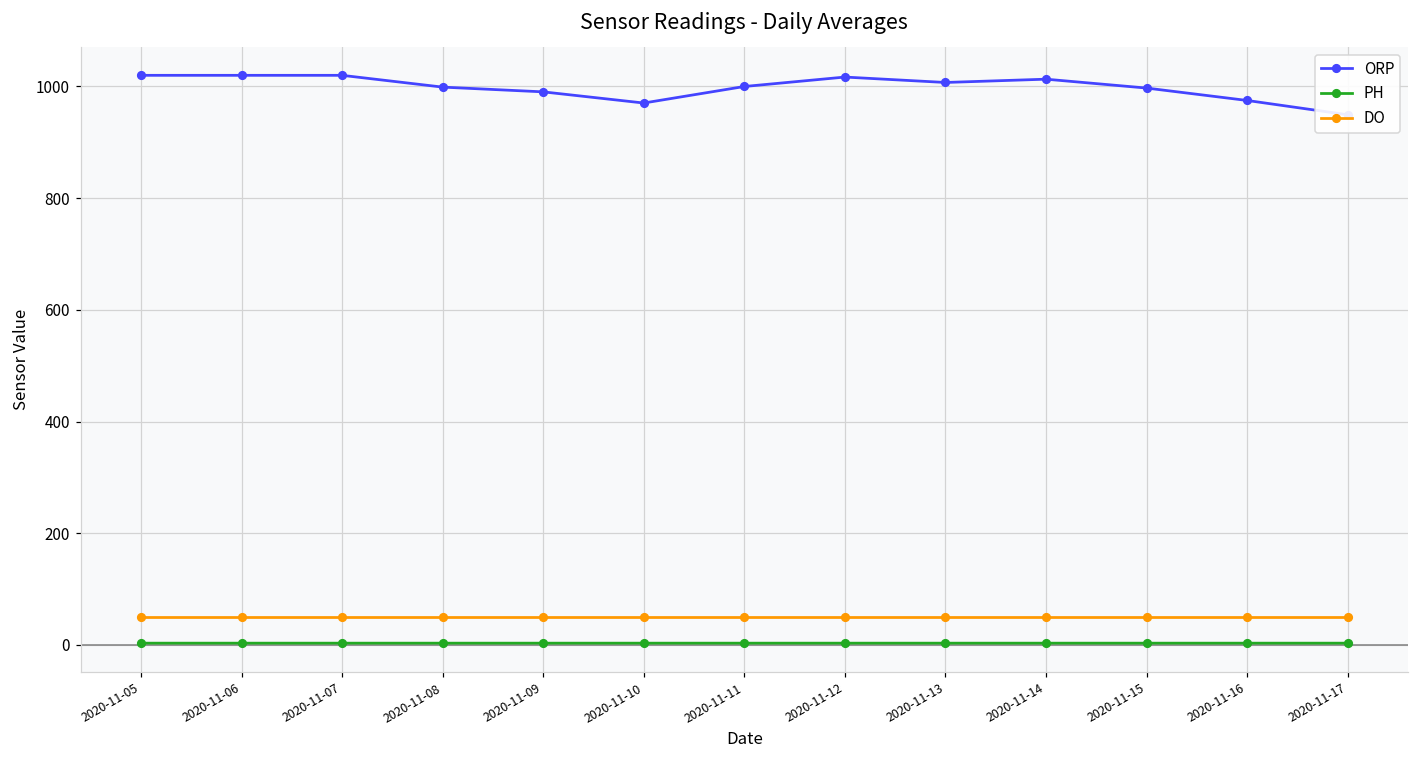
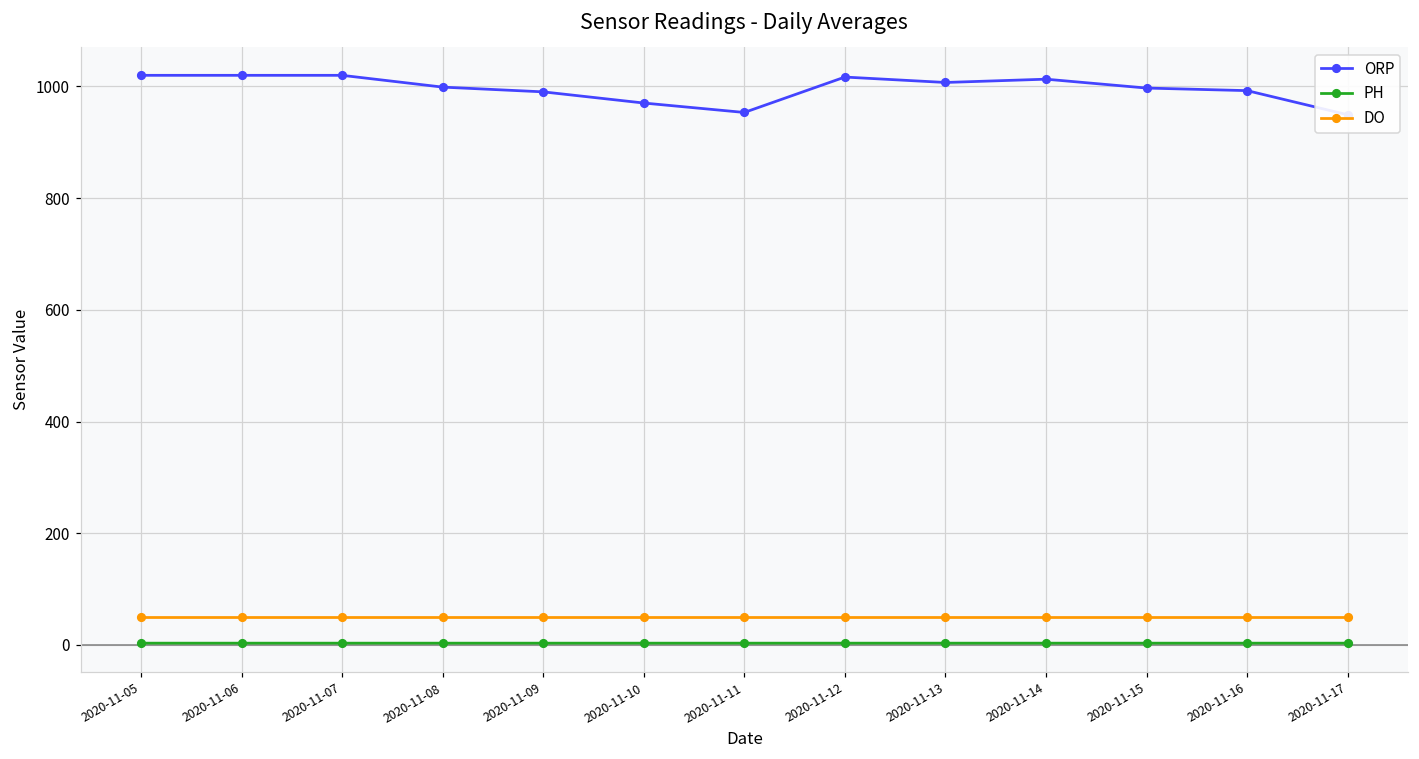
  {
    "ORP": {
      "2020-11-05": 1020,
      "2020-11-06": 1020,
      "2020-11-07": 1020,
      "2020-11-08": 1000,
      "2020-11-09": 990,
      "2020-11-10": 970,
-     "2020-11-11": 1000,
+     "2020-11-11": 950,
      "2020-11-12": 1020,
      "2020-11-13": 1010,
      "2020-11-14": 1010,
      "2020-11-15": 1000,
-     "2020-11-16": 980
+     "2020-11-16": 990
    },
    "PH": {
      "2020-11-05": 0,
      "2020-11-06": 0,
      "2020-11-07": 0,
      "2020-11-08": 0,
      "2020-11-09": 0,
      "2020-11-10": 0,
      "2020-11-11": 0,
      "2020-11-12": 0,
      "2020-11-13": 0,
      "2020-11-14": 0,
      "2020-11-15": 0,
      "2020-11-16": 0,
      "2020-11-17": 0
    },
    "DO": {
      "2020-11-05": 50,
      "2020-11-06": 50,
      "2020-11-07": 50,
      "2020-11-08": 50,
      "2020-11-09": 50,
      "2020-11-10": 50,
      "2020-11-11": 50,
      "2020-11-12": 50,
      "2020-11-13": 50,
      "2020-11-14": 50,
      "2020-11-15": 50,
      "2020-11-16": 50,
      "2020-11-17": 50
    }
  }
